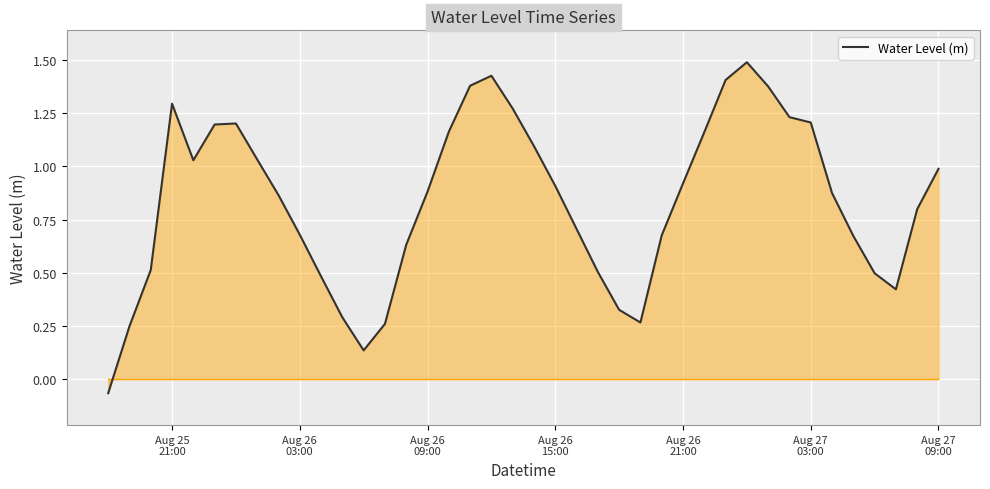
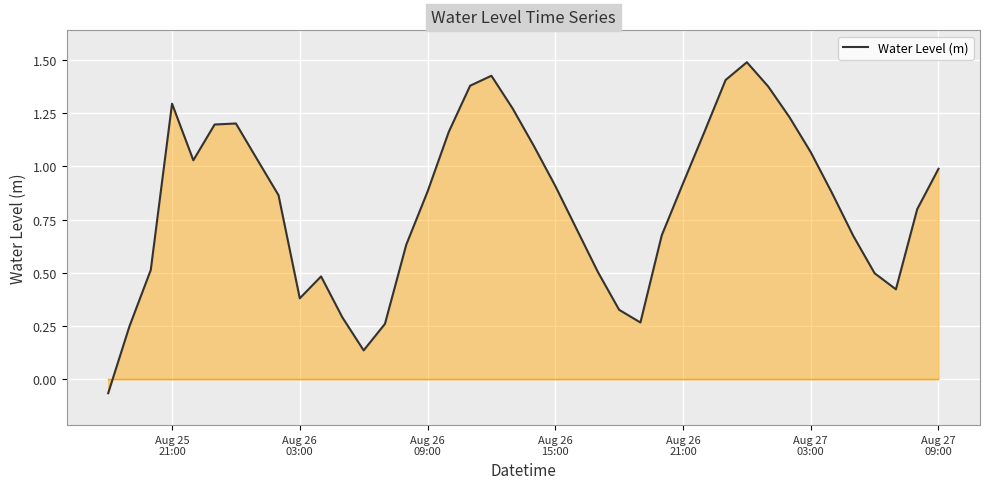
  {
    "Water Level (m)": {
-     "Aug 26 03:00": 0.68,
-     "Aug 27 03:00": 1.21
+     "Aug 26 03:00": 0.38,
+     "Aug 27 03:00": 1.07
    }
  }
